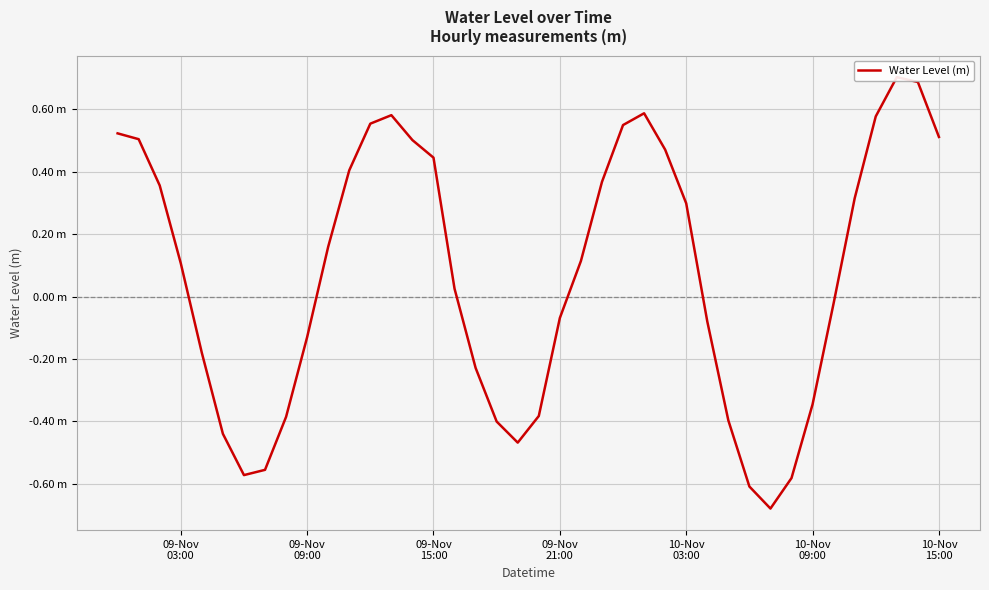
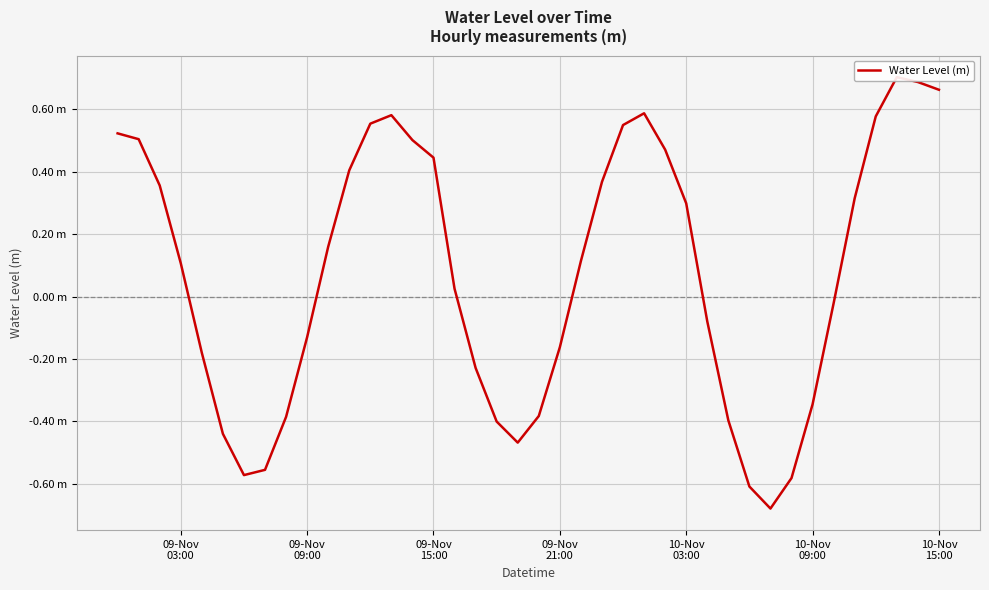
  {
    "09-Nov 03:00": "0.11 m",
    "09-Nov 09:00": "-0.13 m",
    "09-Nov 15:00": "0.44 m",
-   "09-Nov 21:00": "-0.07 m",
+   "09-Nov 21:00": "-0.16 m",
    "10-Nov 03:00": "0.30 m",
    "10-Nov 09:00": "-0.35 m",
-   "10-Nov 15:00": "0.51 m"
+   "10-Nov 15:00": "0.66 m"
  }
